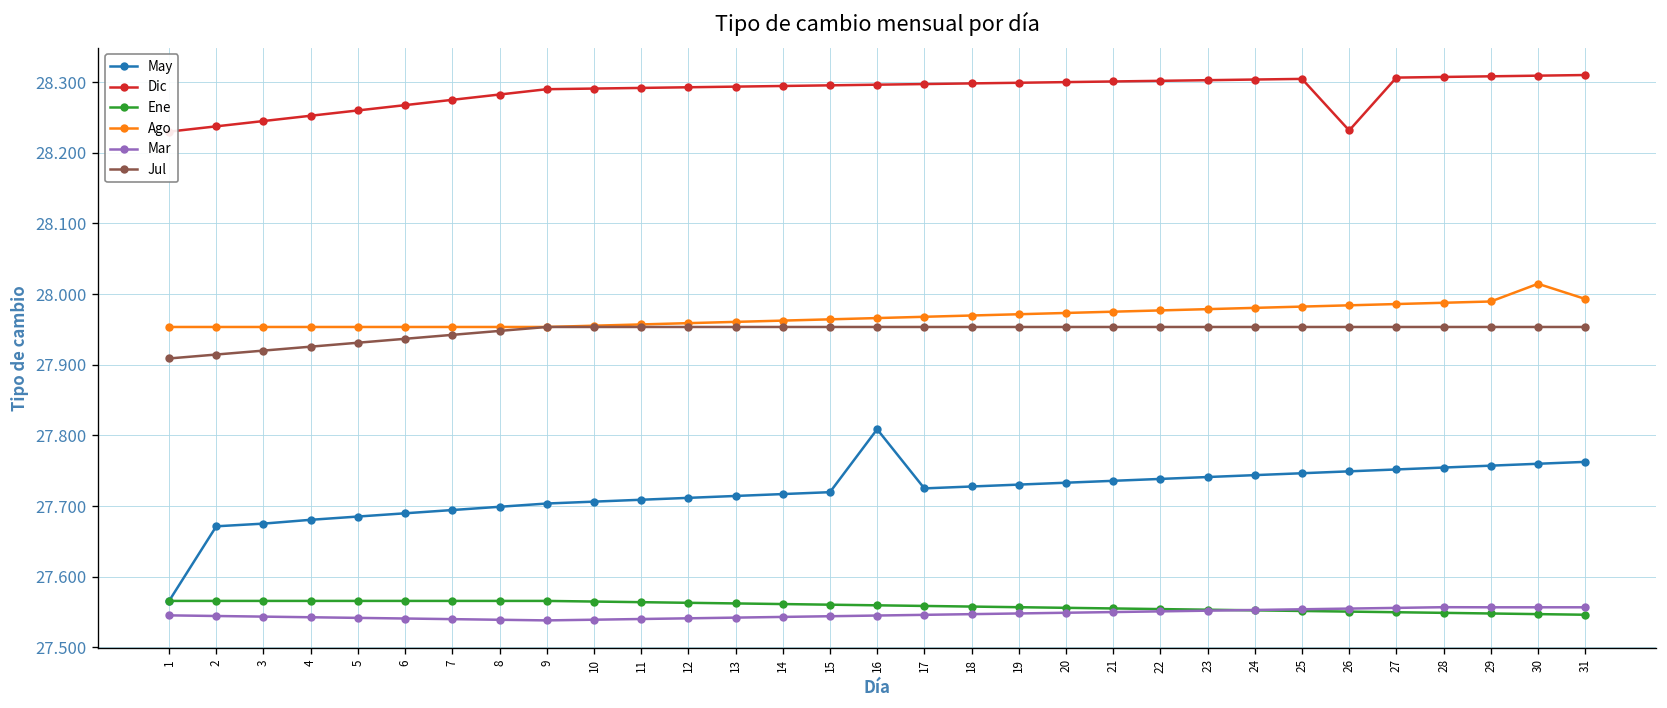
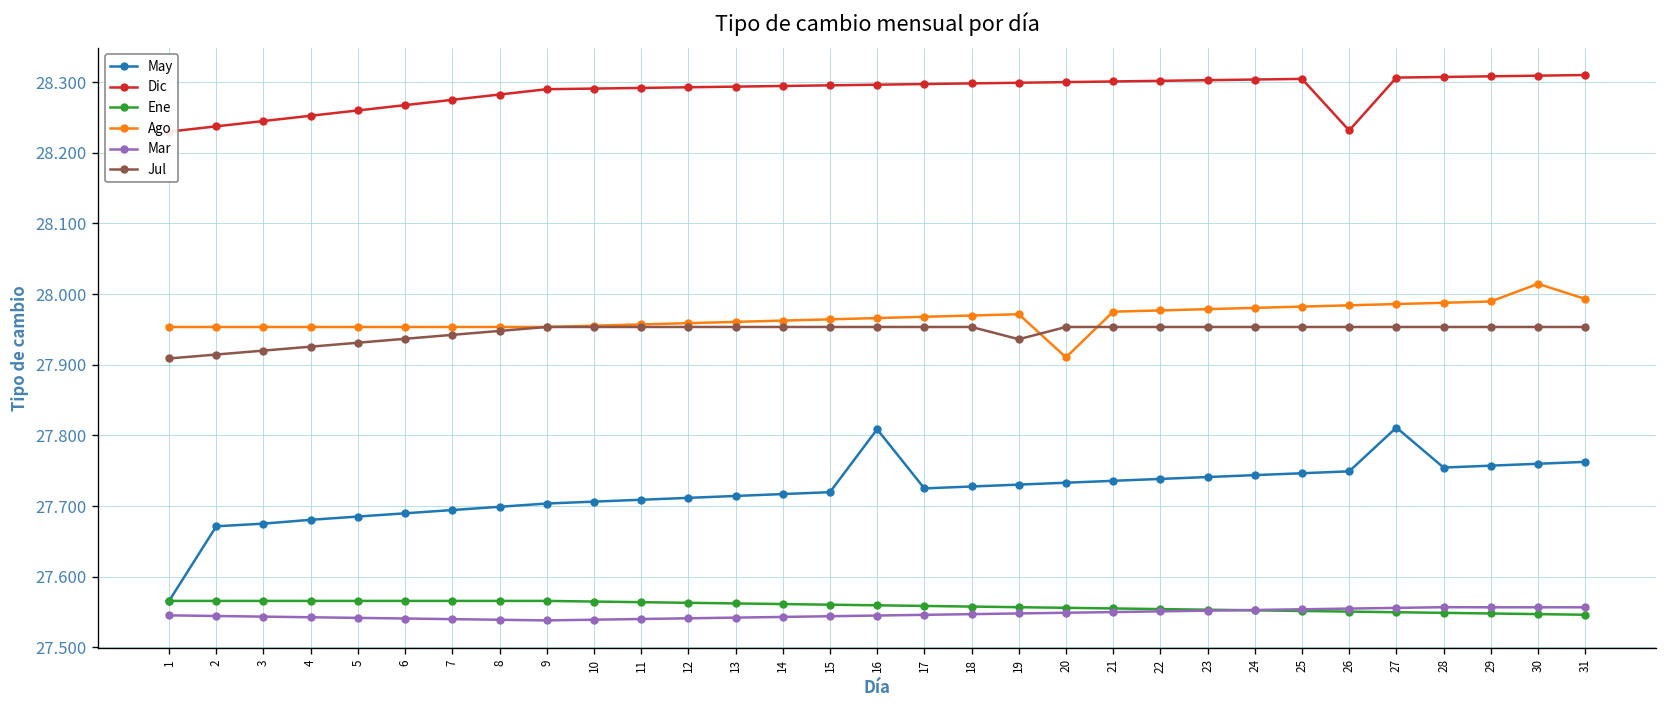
  {
    "May": {
      "2": 27.67,
      "3": 27.68,
      "4": 27.68,
      "5": 27.69,
      "6": 27.69,
      "7": 27.69,
      "8": 27.70,
      "9": 27.70,
      "10": 27.71,
      "11": 27.71,
      "12": 27.71,
      "13": 27.71,
      "14": 27.72,
      "15": 27.72,
      "16": 27.81,
      "17": 27.73,
      "18": 27.73,
      "19": 27.73,
      "20": 27.73,
      "21": 27.74,
      "22": 27.74,
      "23": 27.74,
      "24": 27.74,
      "25": 27.75,
      "26": 27.75,
-     "27": 27.75,
+     "27": 27.81,
      "28": 27.75,
      "29": 27.76,
      "30": 27.76,
      "31": 27.76
    },
    "Dic": {
      "2": 28.24,
      "3": 28.24,
      "4": 28.25,
      "5": 28.26,
      "6": 28.27,
      "7": 28.27,
      "8": 28.28,
      "9": 28.29,
      "10": 28.29,
      "11": 28.29,
      "12": 28.29,
      "13": 28.29,
      "14": 28.29,
      "15": 28.30,
      "16": 28.30,
      "17": 28.30,
      "18": 28.30,
      "19": 28.30,
      "20": 28.30,
      "21": 28.30,
      "22": 28.30,
      "23": 28.30,
      "24": 28.30,
      "25": 28.30,
      "26": 28.23,
      "27": 28.31,
      "28": 28.31,
      "29": 28.31,
      "30": 28.31,
      "31": 28.31
    },
    "Ene": {
      "2": 27.57,
      "3": 27.57,
      "4": 27.57,
      "5": 27.57,
      "6": 27.57,
      "7": 27.57,
      "8": 27.57,
      "9": 27.57,
      "10": 27.56,
      "11": 27.56,
      "12": 27.56,
      "13": 27.56,
      "14": 27.56,
      "15": 27.56,
      "16": 27.56,
      "17": 27.56,
      "18": 27.56,
      "19": 27.56,
      "20": 27.56,
      "21": 27.56,
      "27": 27.55,
      "28": 27.55,
      "29": 27.55,
      "30": 27.55,
      "31": 27.55
    },
    "Ago": {
      "1": 27.95,
      "2": 27.95,
      "3": 27.95,
      "4": 27.95,
      "5": 27.95,
      "6": 27.95,
      "7": 27.95,
      "8": 27.95,
      "12": 27.96,
      "13": 27.96,
      "14": 27.96,
      "15": 27.96,
      "16": 27.97,
      "17": 27.97,
      "18": 27.97,
      "19": 27.97,
-     "20": 27.97,
+     "20": 27.91,
      "21": 27.98,
      "22": 27.98,
      "23": 27.98,
      "24": 27.98,
      "25": 27.98,
      "26": 27.98,
      "27": 27.99,
      "28": 27.99,
      "29": 27.99,
      "30": 28.01,
      "31": 27.99
    },
    "Mar": {
      "1": 27.55,
      "2": 27.54,
      "3": 27.54,
      "4": 27.54,
      "5": 27.54,
      "6": 27.54,
      "7": 27.54,
      "8": 27.54,
      "9": 27.54,
      "10": 27.54,
      "11": 27.54,
      "12": 27.54,
      "13": 27.54,
      "14": 27.54,
      "15": 27.54,
      "16": 27.55,
      "17": 27.55,
      "18": 27.55,
      "19": 27.55,
      "20": 27.55,
      "21": 27.55,
      "27": 27.56,
      "28": 27.56,
      "29": 27.56,
      "30": 27.56,
      "31": 27.56
    },
    "Jul": {
      "1": 27.91,
      "2": 27.91,
      "3": 27.92,
      "4": 27.93,
      "5": 27.93,
      "6": 27.94,
      "7": 27.94,
      "8": 27.95,
      "12": 27.95,
      "13": 27.95,
      "14": 27.95,
      "15": 27.95,
      "16": 27.95,
      "17": 27.95,
      "18": 27.95,
-     "19": 27.95,
+     "19": 27.94,
      "20": 27.95,
      "21": 27.95,
      "22": 27.95,
      "23": 27.95,
      "24": 27.95,
      "25": 27.95,
      "26": 27.95,
      "27": 27.95,
      "28": 27.95,
      "29": 27.95,
      "30": 27.95,
      "31": 27.95
    }
  }
